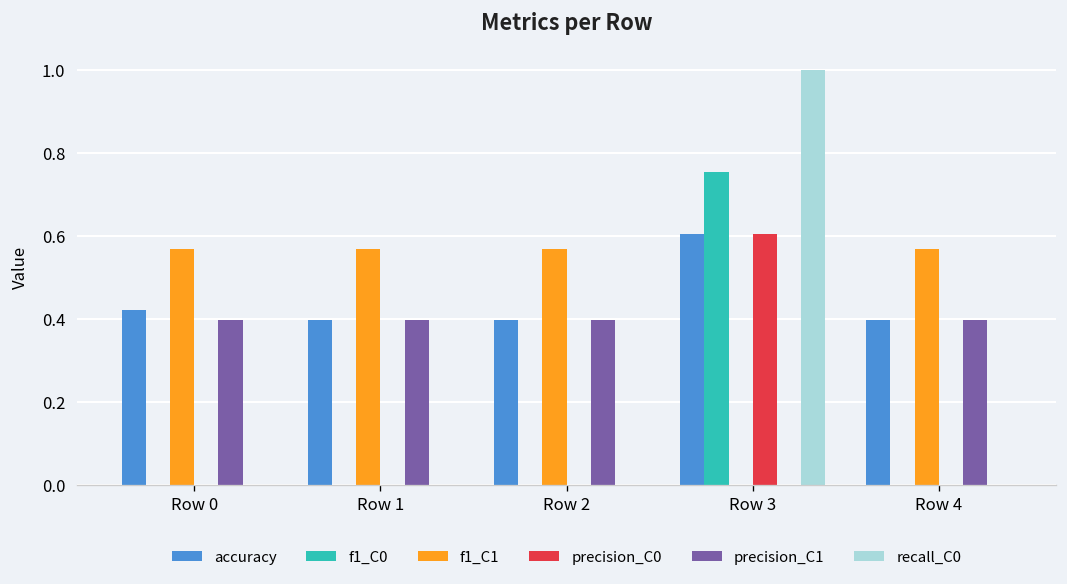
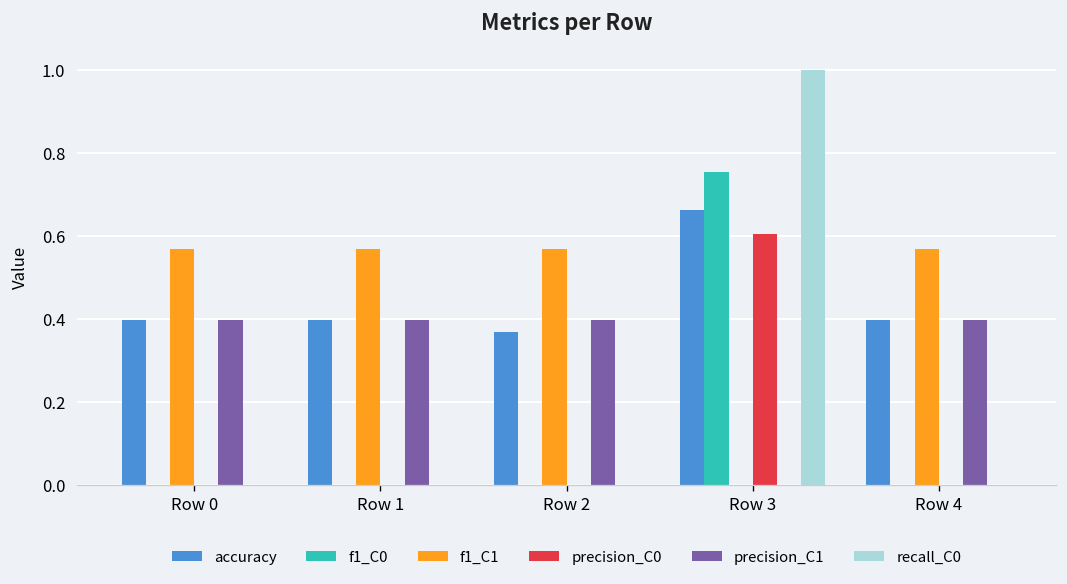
  {
    "accuracy": {
-     "Row 0": 0.42,
+     "Row 0": 0.40,
      "Row 1": 0.40,
-     "Row 2": 0.40,
-     "Row 3": 0.60,
+     "Row 2": 0.37,
+     "Row 3": 0.66,
      "Row 4": 0.40
    },
    "f1_C0": {
      "Row 0": 0.00,
      "Row 1": 0.00,
      "Row 2": 0.00,
      "Row 3": 0.75,
      "Row 4": 0.00
    },
    "f1_C1": {
      "Row 0": 0.57,
      "Row 1": 0.57,
      "Row 2": 0.57,
      "Row 3": 0.00,
      "Row 4": 0.57
    },
    "precision_C0": {
      "Row 0": 0.00,
      "Row 1": 0.00,
      "Row 2": 0.00,
      "Row 3": 0.60,
      "Row 4": 0.00
    },
    "precision_C1": {
      "Row 0": 0.40,
      "Row 1": 0.40,
      "Row 2": 0.40,
      "Row 3": 0.00,
      "Row 4": 0.40
    },
    "recall_C0": {
      "Row 0": 0.00,
      "Row 1": 0.00,
      "Row 2": 0.00,
      "Row 3": 1.00,
      "Row 4": 0.00
    }
  }
